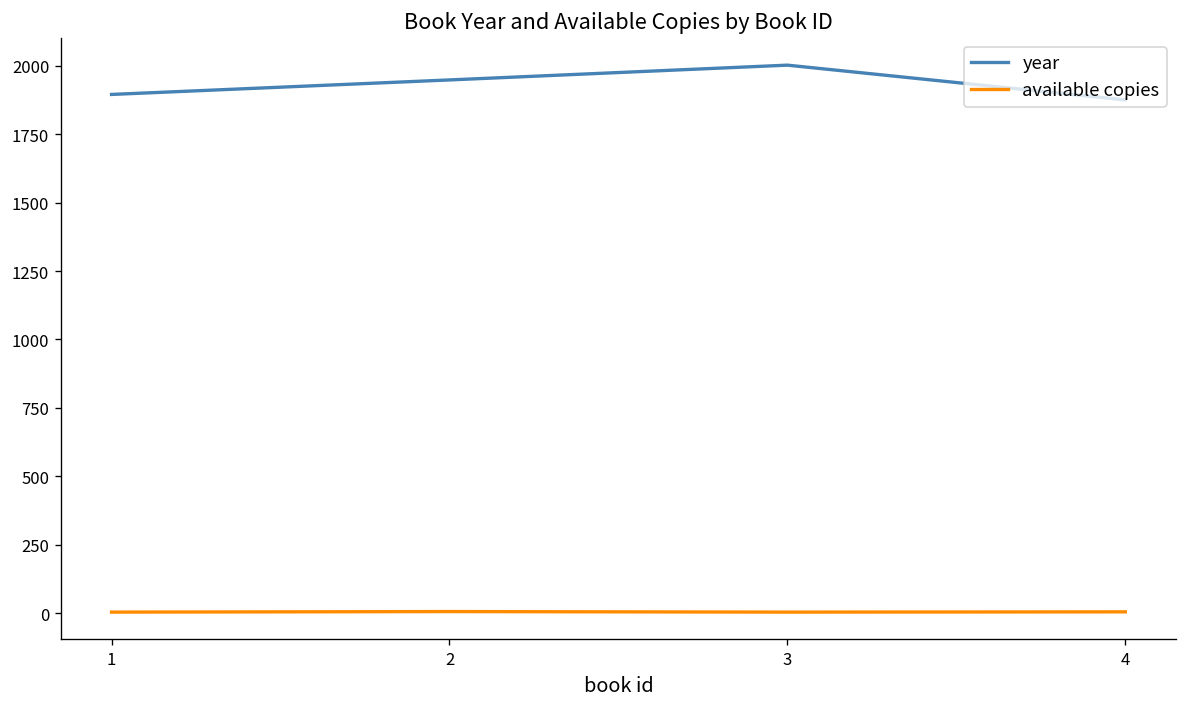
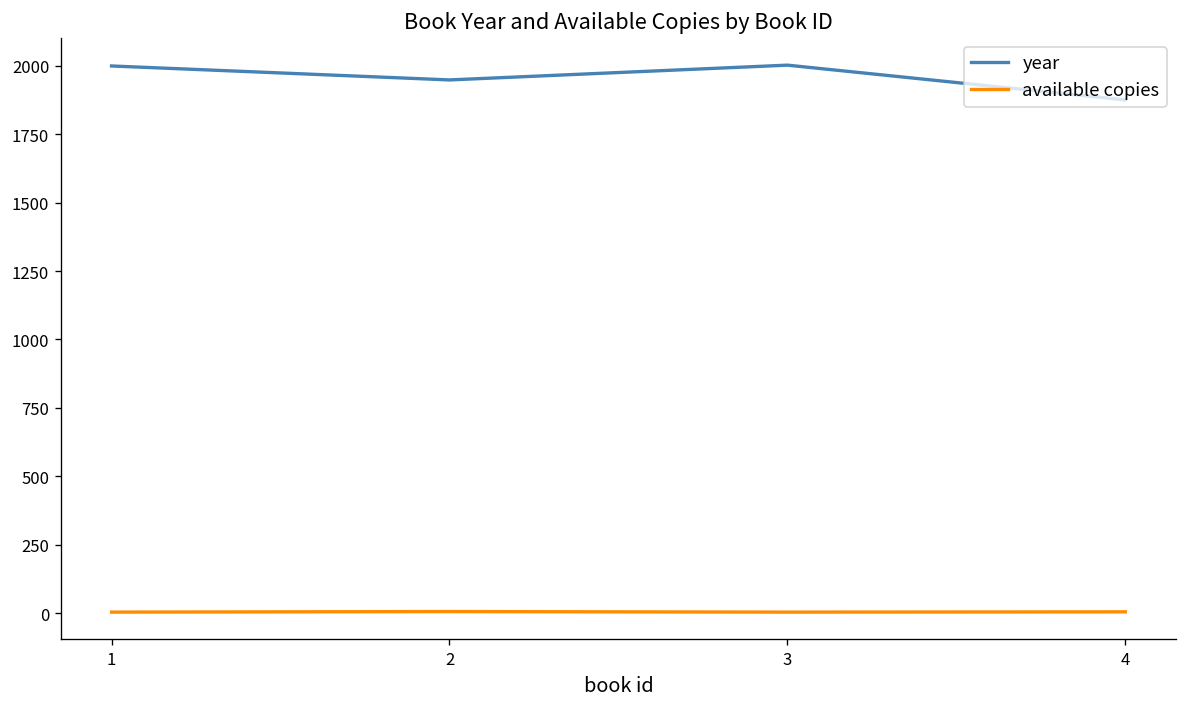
  {
    "year": {
-     "1": 1900,
+     "1": 2000,
      "2": 1950,
      "3": 2000
    },
    "available copies": {
      "1": 0,
      "2": 10,
      "3": 0,
      "4": 10
    }
  }
